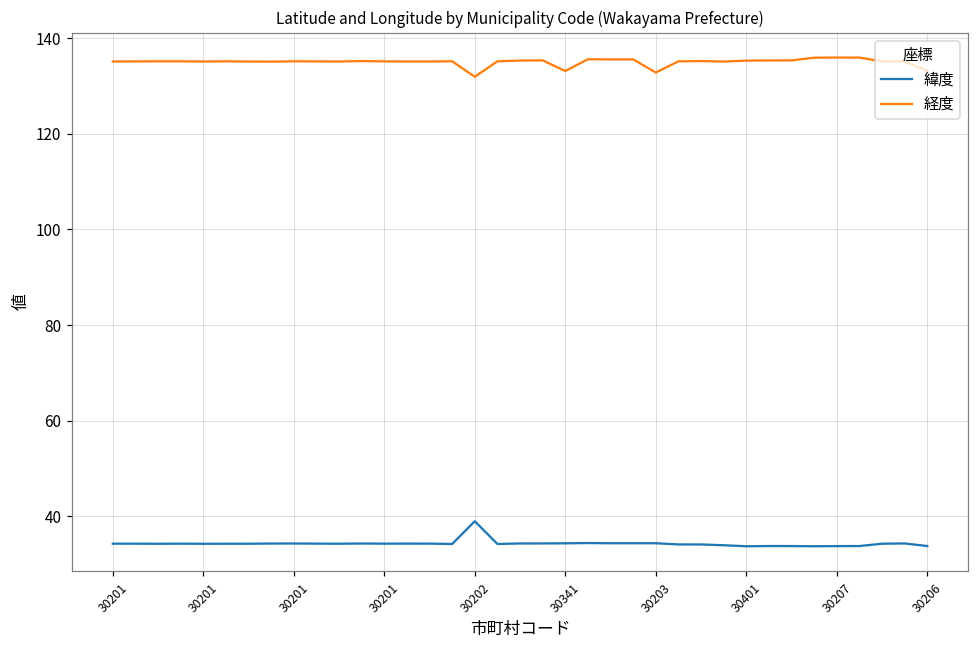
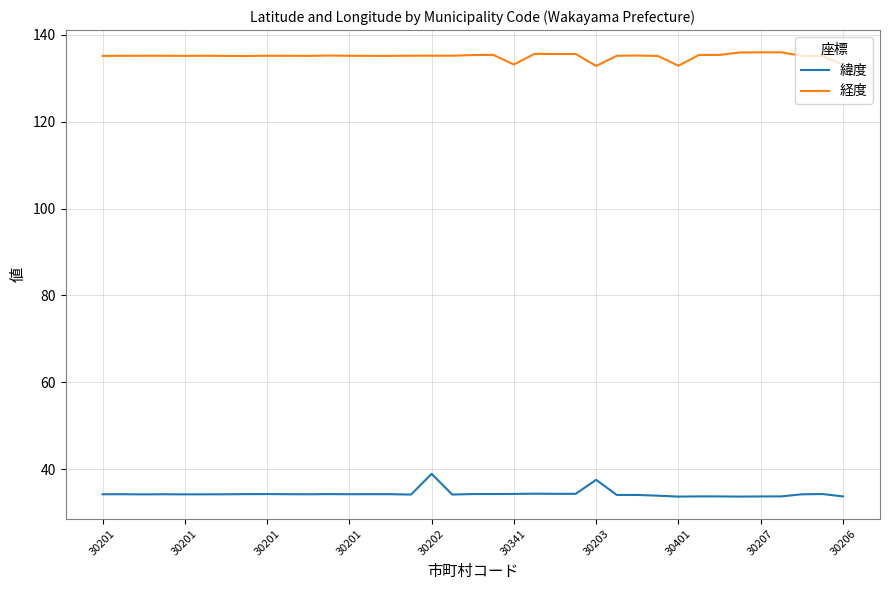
  {
    "緯度": {
      "30202": 39,
      "30341": 34,
-     "30203": 34,
+     "30203": 38,
      "30401": 34,
      "30207": 34,
      "30206": 34
    },
    "経度": {
-     "30202": 132,
+     "30202": 135,
      "30341": 133,
      "30203": 133,
-     "30401": 135,
+     "30401": 133,
      "30207": 136
    }
  }
